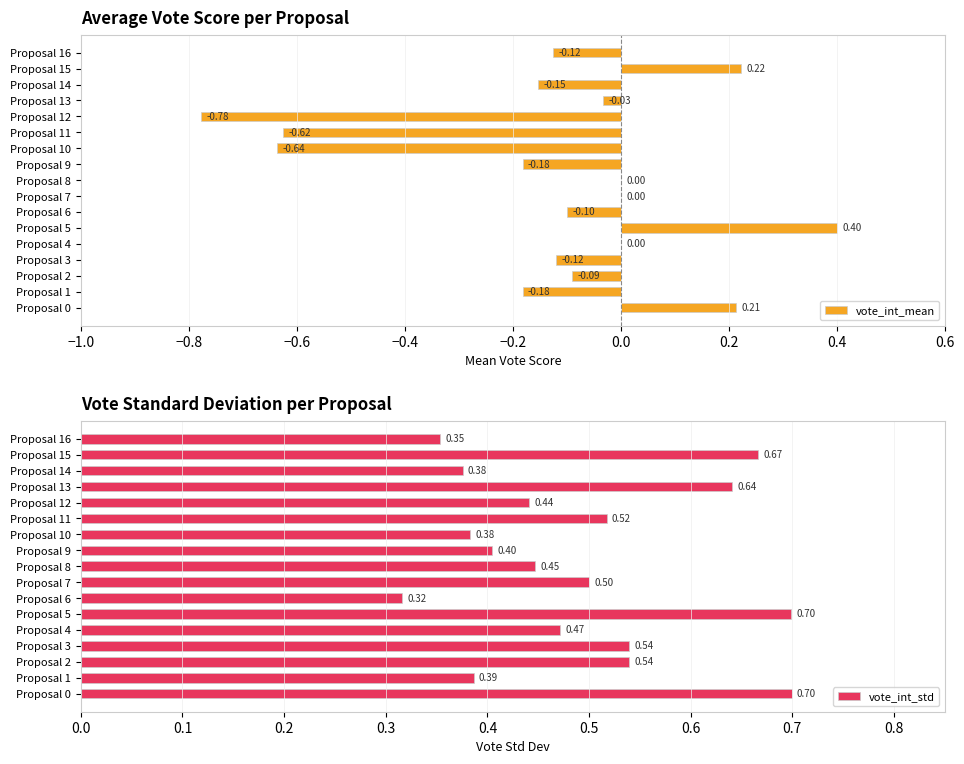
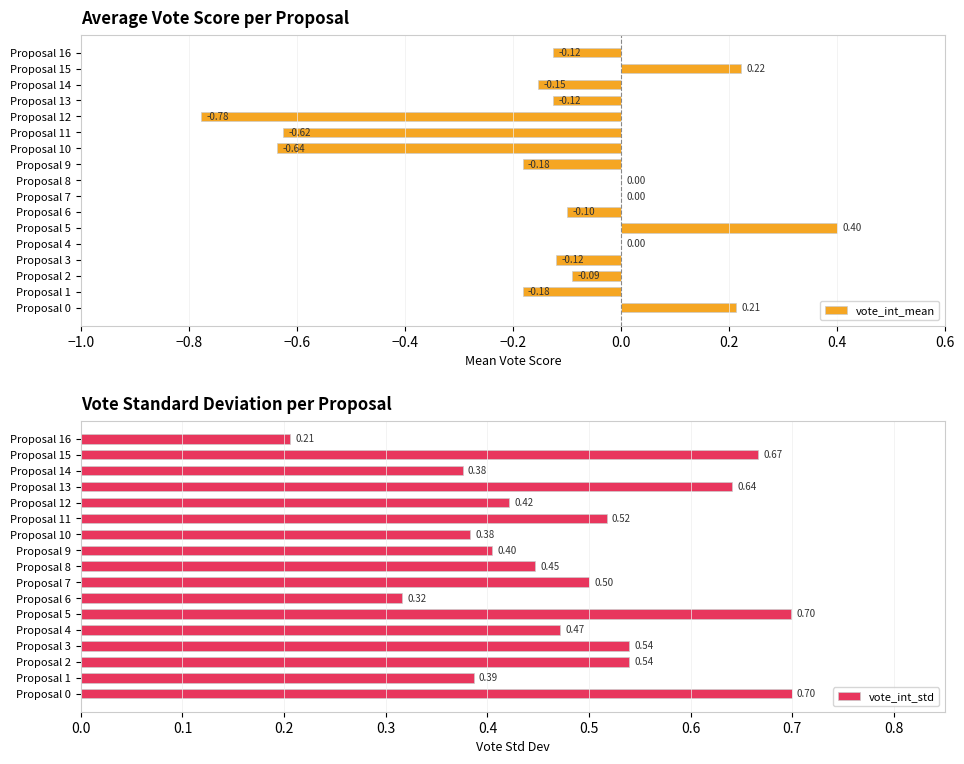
  {
    "Average Vote Score per Proposal": {
      "Proposal 16": -0.12,
      "Proposal 15": 0.22,
      "Proposal 14": -0.15,
-     "Proposal 13": -0.03,
+     "Proposal 13": -0.12,
      "Proposal 12": -0.78,
      "Proposal 11": -0.62,
      "Proposal 10": -0.64,
      "Proposal 9": -0.18,
      "Proposal 8": 0.00,
      "Proposal 7": 0.00,
      "Proposal 6": -0.10,
      "Proposal 5": 0.40,
      "Proposal 4": 0.00,
      "Proposal 3": -0.12,
      "Proposal 2": -0.09,
      "Proposal 1": -0.18,
      "Proposal 0": 0.21
    },
    "Vote Standard Deviation per Proposal": {
-     "Proposal 16": 0.35,
+     "Proposal 16": 0.21,
      "Proposal 15": 0.67,
      "Proposal 14": 0.38,
      "Proposal 13": 0.64,
-     "Proposal 12": 0.44,
+     "Proposal 12": 0.42,
      "Proposal 11": 0.52,
      "Proposal 10": 0.38,
      "Proposal 9": 0.40,
      "Proposal 8": 0.45,
      "Proposal 7": 0.50,
      "Proposal 6": 0.32,
      "Proposal 5": 0.70,
      "Proposal 4": 0.47,
      "Proposal 3": 0.54,
      "Proposal 2": 0.54,
      "Proposal 1": 0.39,
      "Proposal 0": 0.70
    }
  }
